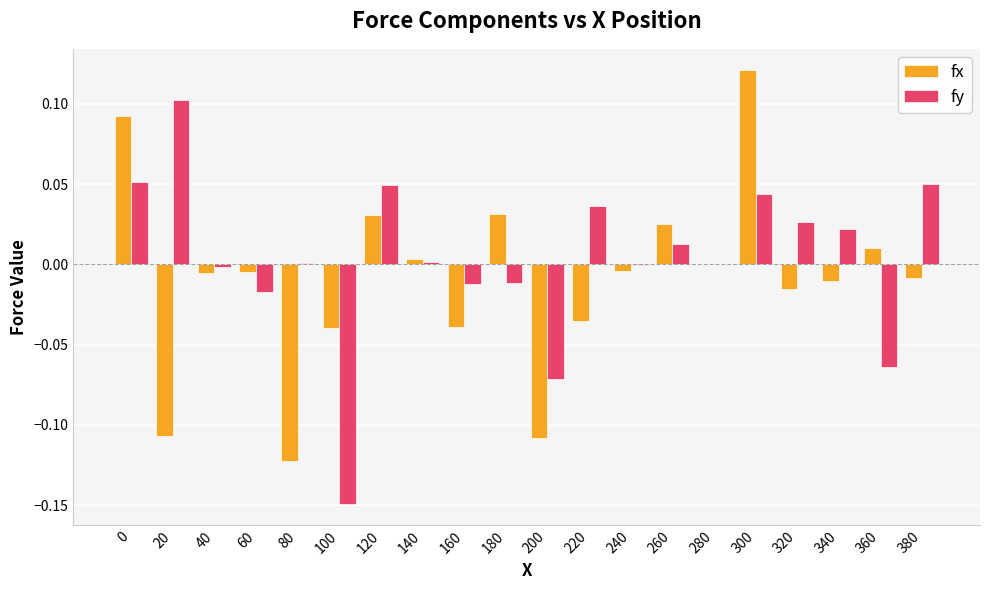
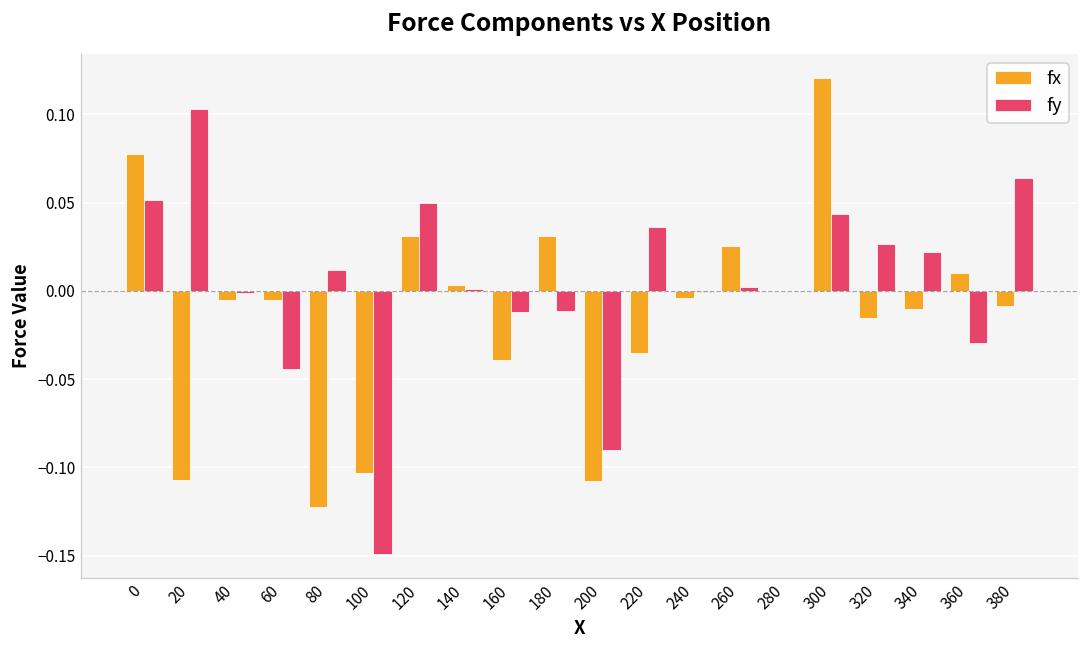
  {
    "fx": {
-     "0": 0.092,
+     "0": 0.077,
      "20": -0.107,
      "40": -0.005,
      "60": -0.005,
      "80": -0.123,
-     "100": -0.040,
+     "100": -0.103,
      "120": 0.031,
      "140": 0.003,
      "160": -0.039,
      "180": 0.031,
      "200": -0.108,
      "220": -0.035,
      "240": -0.004,
      "260": 0.025,
      "300": 0.121,
      "320": -0.016,
      "340": -0.010,
      "360": 0.010,
      "380": -0.009
    },
    "fy": {
      "0": 0.051,
      "20": 0.103,
-     "60": -0.017,
-     "80": 0.001,
+     "60": -0.044,
+     "80": 0.012,
      "100": -0.149,
      "120": 0.049,
      "160": -0.012,
      "180": -0.011,
-     "200": -0.072,
+     "200": -0.090,
      "220": 0.036,
-     "260": 0.013,
+     "260": 0.002,
      "300": 0.044,
      "320": 0.026,
      "340": 0.022,
-     "360": -0.064,
-     "380": 0.050
+     "360": -0.029,
+     "380": 0.064
    }
  }
